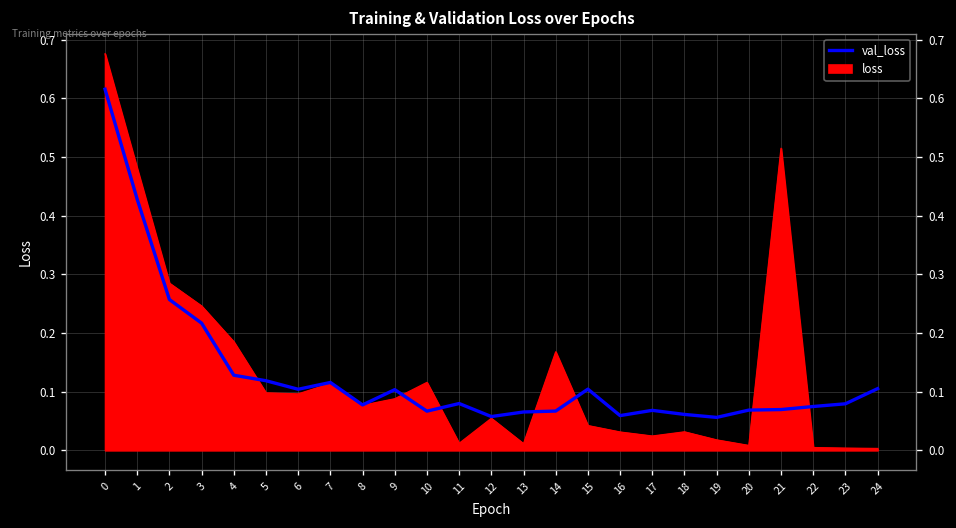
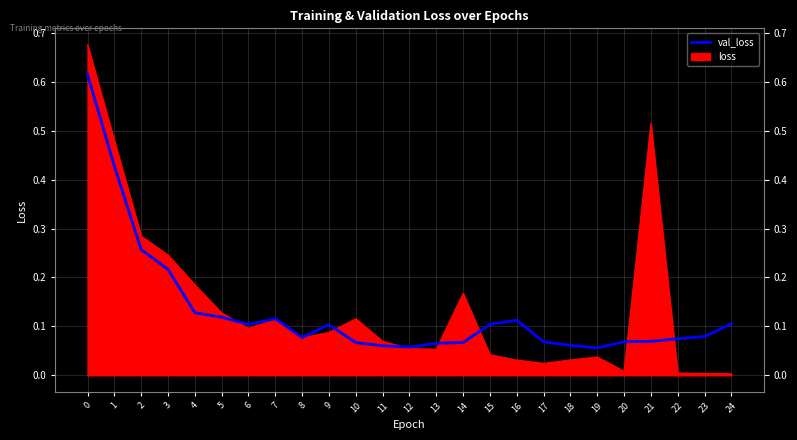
  {
    "loss": {
      "0": 0.68,
      "1": 0.48,
      "2": 0.28,
      "3": 0.25,
      "4": 0.18,
-     "5": 0.10,
+     "5": 0.13,
      "6": 0.10,
      "9": 0.09,
      "10": 0.12,
-     "11": 0.01,
-     "13": 0.01,
+     "11": 0.07,
+     "13": 0.05,
      "14": 0.17,
      "15": 0.04,
      "16": 0.03,
      "17": 0.02,
      "18": 0.03,
-     "19": 0.02,
+     "19": 0.04,
      "20": 0.01,
      "21": 0.51,
      "22": 0.00,
      "23": 0.00,
      "24": 0.00
    },
    "val_loss": {
      "0": 0.62,
      "1": 0.43,
      "2": 0.26,
      "3": 0.22,
      "4": 0.13,
      "5": 0.12,
      "6": 0.10,
      "9": 0.10,
      "10": 0.07,
-     "11": 0.08,
+     "11": 0.06,
      "13": 0.07,
      "14": 0.07,
      "15": 0.10,
-     "16": 0.06,
+     "16": 0.11,
      "17": 0.07,
      "18": 0.06,
      "19": 0.06,
      "20": 0.07,
      "21": 0.07,
      "22": 0.07,
      "23": 0.08,
      "24": 0.11
    }
  }
